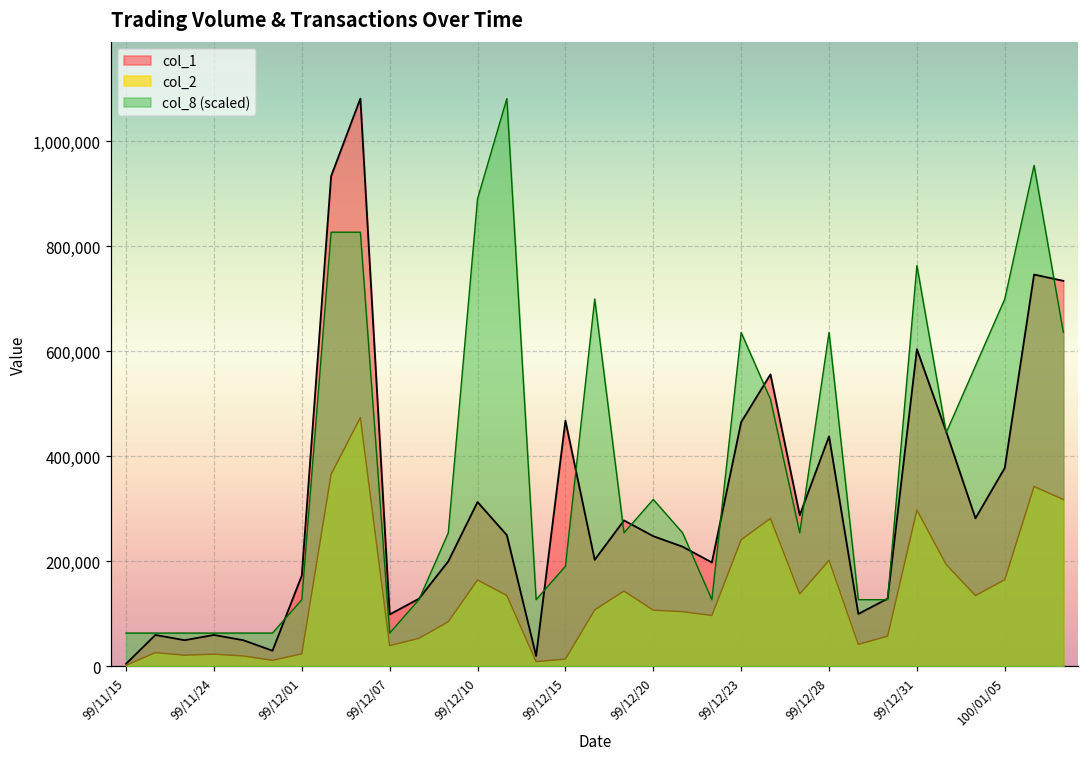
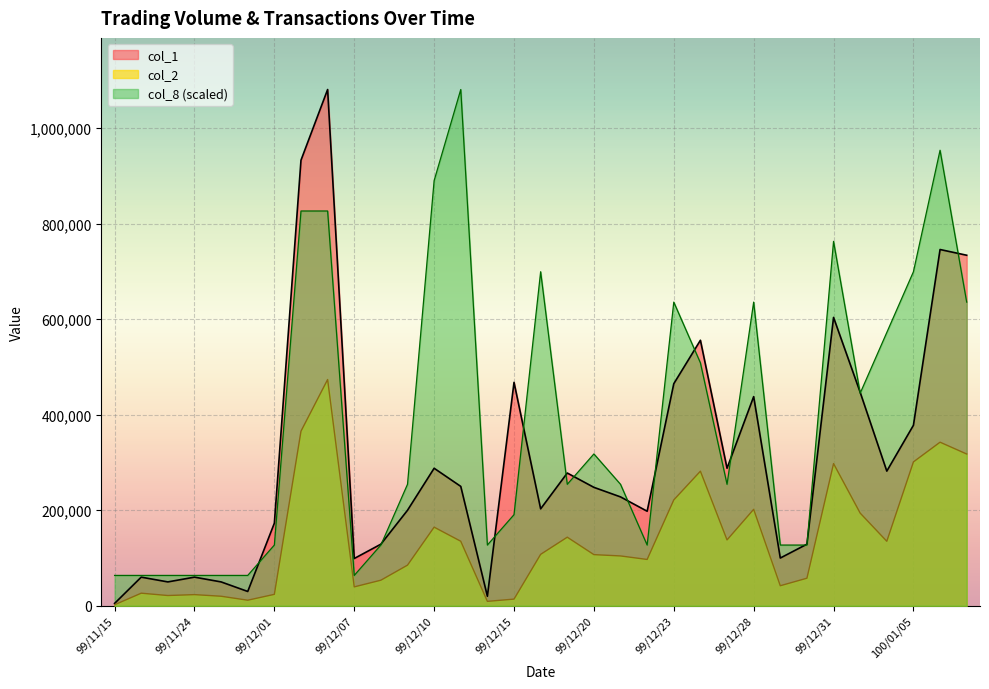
  {
    "col_1": {
      "99/12/01": "170,000",
      "99/12/07": "100,000",
-     "99/12/10": "310,000",
+     "99/12/10": "290,000",
      "99/12/15": "470,000",
      "99/12/20": "250,000",
      "99/12/23": "470,000",
      "99/12/28": "440,000",
      "99/12/31": "600,000",
      "100/01/05": "380,000"
    },
    "col_2": {
      "99/11/24": "20,000",
      "99/12/01": "20,000",
      "99/12/07": "40,000",
      "99/12/10": "160,000",
      "99/12/15": "10,000",
      "99/12/20": "110,000",
-     "99/12/23": "240,000",
+     "99/12/23": "220,000",
      "99/12/28": "200,000",
      "99/12/31": "300,000",
-     "100/01/05": "170,000"
+     "100/01/05": "300,000"
    },
    "col_8 (scaled)": {
      "99/11/15": "60,000",
      "99/12/01": "130,000",
      "99/12/07": "60,000",
      "99/12/10": "890,000",
      "99/12/15": "190,000",
      "99/12/20": "320,000",
      "99/12/23": "640,000",
      "99/12/28": "640,000",
      "99/12/31": "760,000",
      "100/01/05": "700,000"
    }
  }
